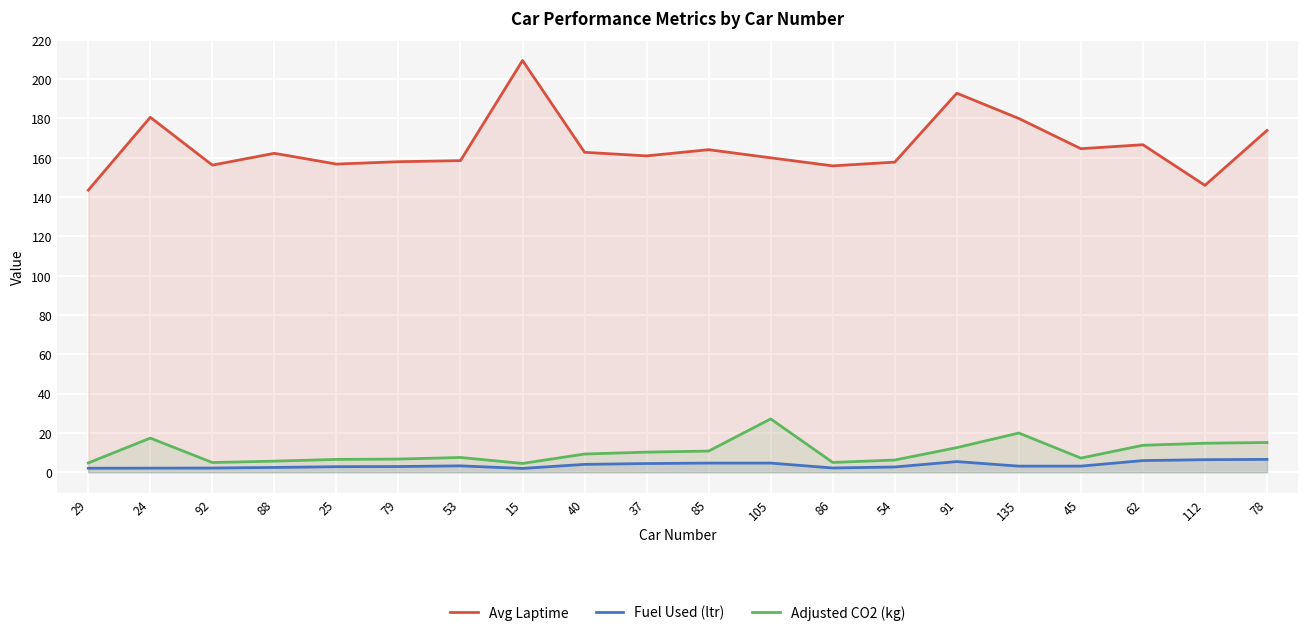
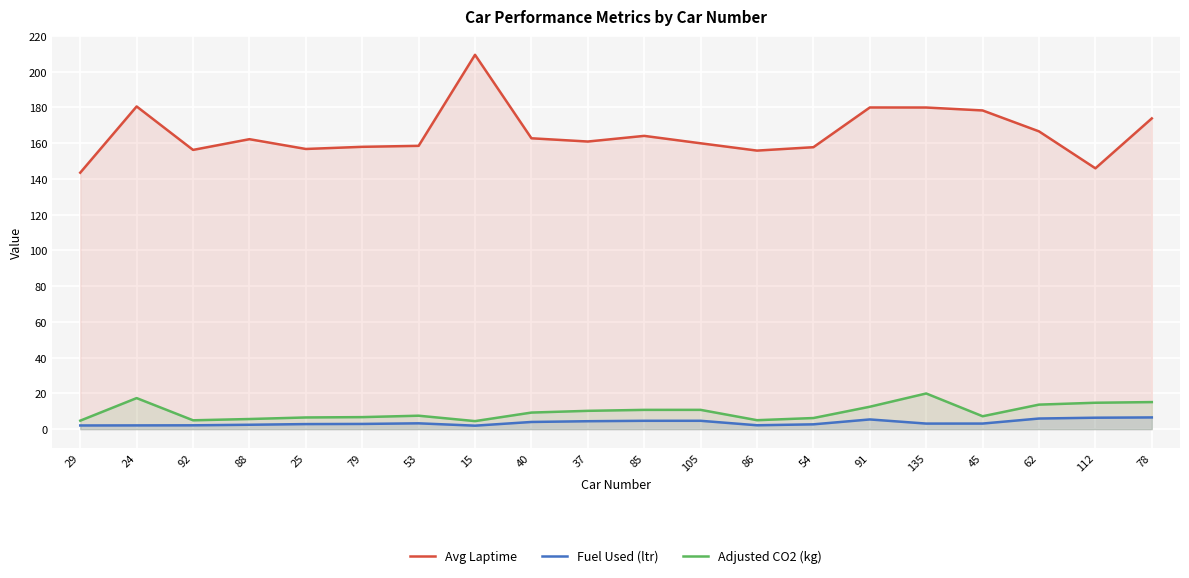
  {
    "Avg Laptime": {
      "29": 143,
      "24": 181,
      "92": 156,
      "88": 162,
      "25": 157,
      "79": 158,
      "53": 158,
      "15": 209,
      "40": 163,
      "37": 161,
      "85": 164,
      "105": 160,
      "86": 156,
      "54": 158,
-     "91": 193,
+     "91": 180,
      "135": 180,
-     "45": 165,
+     "45": 178,
      "62": 167,
      "112": 146,
      "78": 174
    },
    "Fuel Used (ltr)": {
      "29": 2,
      "24": 2,
      "92": 2,
      "88": 2,
      "25": 3,
      "79": 3,
      "53": 3,
      "15": 2,
      "40": 4,
      "37": 4,
      "85": 5,
      "105": 5,
      "86": 2,
      "54": 3,
      "91": 5,
      "135": 3,
      "45": 3,
      "62": 6,
      "112": 6,
      "78": 7
    },
    "Adjusted CO2 (kg)": {
      "29": 5,
      "24": 17,
      "92": 5,
      "88": 6,
      "25": 7,
      "79": 7,
      "53": 8,
      "15": 4,
      "40": 9,
      "37": 10,
      "85": 11,
-     "105": 27,
+     "105": 11,
      "86": 5,
      "54": 6,
      "91": 13,
      "135": 20,
      "45": 7,
      "62": 14,
      "112": 15,
      "78": 15
    }
  }
